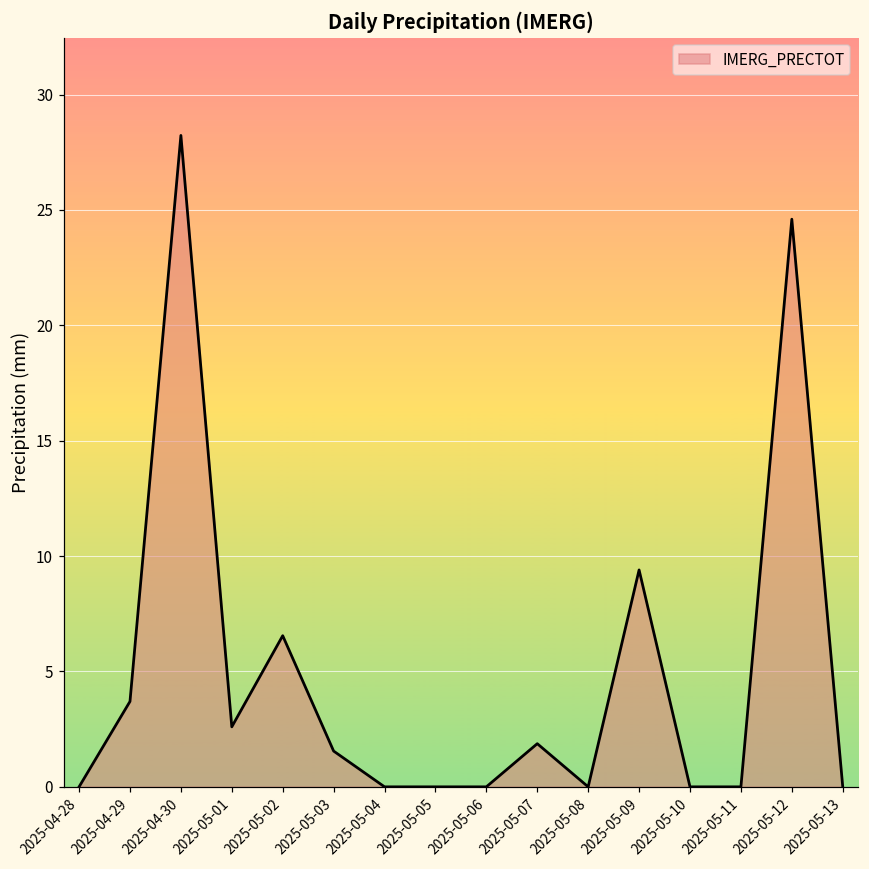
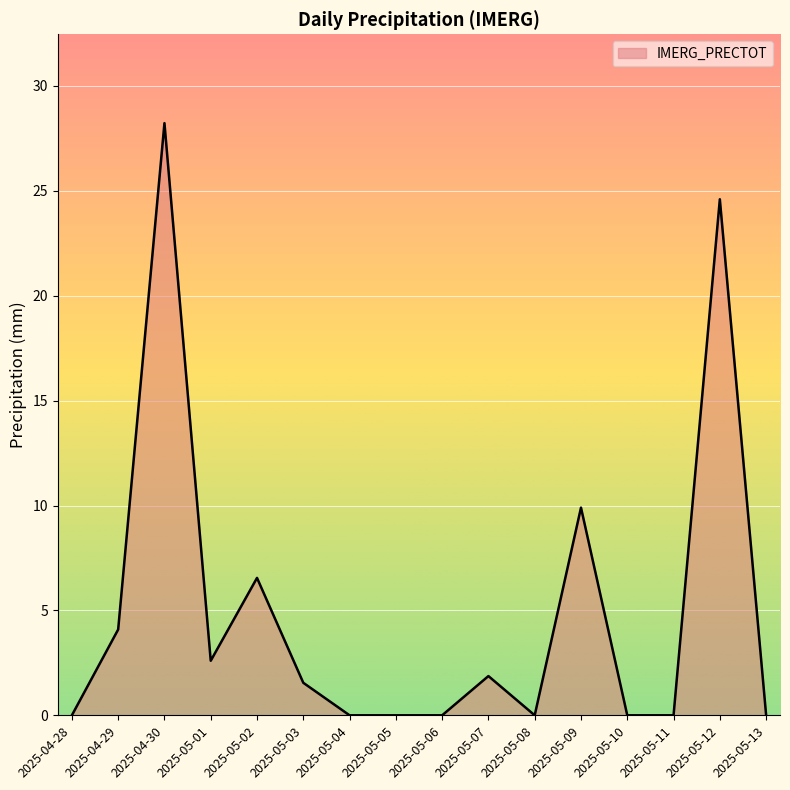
  {
    "2025-04-28": 0.0,
-   "2025-04-29": 3.7,
+   "2025-04-29": 4.1,
    "2025-04-30": 28.2,
    "2025-05-01": 2.6,
    "2025-05-02": 6.6,
    "2025-05-03": 1.6,
    "2025-05-04": 0.0,
    "2025-05-05": 0.0,
    "2025-05-06": 0.0,
    "2025-05-07": 1.9,
    "2025-05-08": 0.0,
-   "2025-05-09": 9.4,
+   "2025-05-09": 9.9,
    "2025-05-10": 0.0,
    "2025-05-11": 0.0,
    "2025-05-12": 24.6,
    "2025-05-13": 0.0
  }
